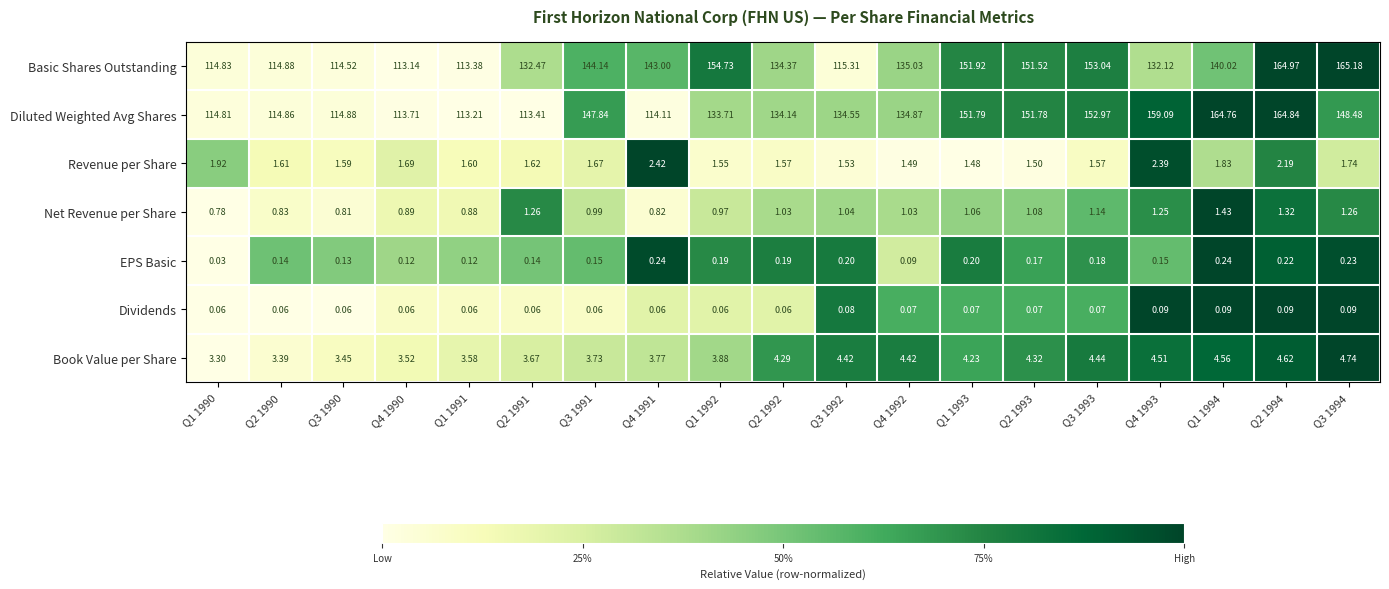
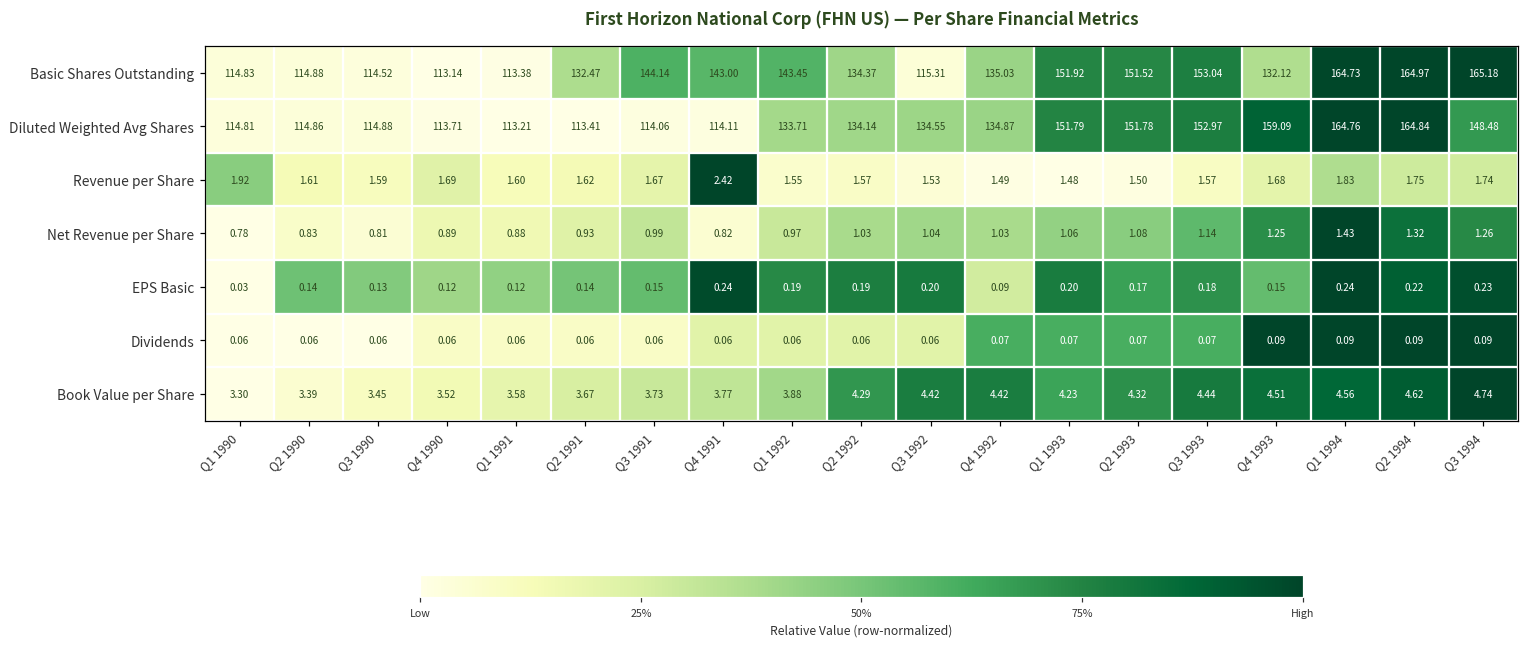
  {
    "Basic Shares Outstanding": {
      "Q1 1990": 114.83,
      "Q2 1990": 114.88,
      "Q3 1990": 114.52,
      "Q4 1990": 113.14,
      "Q1 1991": 113.38,
      "Q2 1991": 132.47,
      "Q3 1991": 144.14,
      "Q4 1991": 143.00,
-     "Q1 1992": 154.73,
+     "Q1 1992": 143.45,
      "Q2 1992": 134.37,
      "Q3 1992": 115.31,
      "Q4 1992": 135.03,
      "Q1 1993": 151.92,
      "Q2 1993": 151.52,
      "Q3 1993": 153.04,
      "Q4 1993": 132.12,
-     "Q1 1994": 140.02,
+     "Q1 1994": 164.73,
      "Q2 1994": 164.97,
      "Q3 1994": 165.18
    },
    "Diluted Weighted Avg Shares": {
      "Q1 1990": 114.81,
      "Q2 1990": 114.86,
      "Q3 1990": 114.88,
      "Q4 1990": 113.71,
      "Q1 1991": 113.21,
      "Q2 1991": 113.41,
-     "Q3 1991": 147.84,
+     "Q3 1991": 114.06,
      "Q4 1991": 114.11,
      "Q1 1992": 133.71,
      "Q2 1992": 134.14,
      "Q3 1992": 134.55,
      "Q4 1992": 134.87,
      "Q1 1993": 151.79,
      "Q2 1993": 151.78,
      "Q3 1993": 152.97,
      "Q4 1993": 159.09,
      "Q1 1994": 164.76,
      "Q2 1994": 164.84,
      "Q3 1994": 148.48
    },
    "Revenue per Share": {
      "Q1 1990": 1.92,
      "Q2 1990": 1.61,
      "Q3 1990": 1.59,
      "Q4 1990": 1.69,
      "Q1 1991": 1.60,
      "Q2 1991": 1.62,
      "Q3 1991": 1.67,
      "Q4 1991": 2.42,
      "Q1 1992": 1.55,
      "Q2 1992": 1.57,
      "Q3 1992": 1.53,
      "Q4 1992": 1.49,
      "Q1 1993": 1.48,
      "Q2 1993": 1.50,
      "Q3 1993": 1.57,
-     "Q4 1993": 2.39,
+     "Q4 1993": 1.68,
      "Q1 1994": 1.83,
-     "Q2 1994": 2.19,
+     "Q2 1994": 1.75,
      "Q3 1994": 1.74
    },
    "Net Revenue per Share": {
      "Q1 1990": 0.78,
      "Q2 1990": 0.83,
      "Q3 1990": 0.81,
      "Q4 1990": 0.89,
      "Q1 1991": 0.88,
-     "Q2 1991": 1.26,
+     "Q2 1991": 0.93,
      "Q3 1991": 0.99,
      "Q4 1991": 0.82,
      "Q1 1992": 0.97,
      "Q2 1992": 1.03,
      "Q3 1992": 1.04,
      "Q4 1992": 1.03,
      "Q1 1993": 1.06,
      "Q2 1993": 1.08,
      "Q3 1993": 1.14,
      "Q4 1993": 1.25,
      "Q1 1994": 1.43,
      "Q2 1994": 1.32,
      "Q3 1994": 1.26
    },
    "EPS Basic": {
      "Q1 1990": 0.03,
      "Q2 1990": 0.14,
      "Q3 1990": 0.13,
      "Q4 1990": 0.12,
      "Q1 1991": 0.12,
      "Q2 1991": 0.14,
      "Q3 1991": 0.15,
      "Q4 1991": 0.24,
      "Q1 1992": 0.19,
      "Q2 1992": 0.19,
      "Q3 1992": 0.20,
      "Q4 1992": 0.09,
      "Q1 1993": 0.20,
      "Q2 1993": 0.17,
      "Q3 1993": 0.18,
      "Q4 1993": 0.15,
      "Q1 1994": 0.24,
      "Q2 1994": 0.22,
      "Q3 1994": 0.23
    },
    "Dividends": {
      "Q1 1990": 0.06,
      "Q2 1990": 0.06,
      "Q3 1990": 0.06,
      "Q4 1990": 0.06,
      "Q1 1991": 0.06,
      "Q2 1991": 0.06,
      "Q3 1991": 0.06,
      "Q4 1991": 0.06,
      "Q1 1992": 0.06,
      "Q2 1992": 0.06,
-     "Q3 1992": 0.08,
+     "Q3 1992": 0.06,
      "Q4 1992": 0.07,
      "Q1 1993": 0.07,
      "Q2 1993": 0.07,
      "Q3 1993": 0.07,
      "Q4 1993": 0.09,
      "Q1 1994": 0.09,
      "Q2 1994": 0.09,
      "Q3 1994": 0.09
    },
    "Book Value per Share": {
      "Q1 1990": 3.30,
      "Q2 1990": 3.39,
      "Q3 1990": 3.45,
      "Q4 1990": 3.52,
      "Q1 1991": 3.58,
      "Q2 1991": 3.67,
      "Q3 1991": 3.73,
      "Q4 1991": 3.77,
      "Q1 1992": 3.88,
      "Q2 1992": 4.29,
      "Q3 1992": 4.42,
      "Q4 1992": 4.42,
      "Q1 1993": 4.23,
      "Q2 1993": 4.32,
      "Q3 1993": 4.44,
      "Q4 1993": 4.51,
      "Q1 1994": 4.56,
      "Q2 1994": 4.62,
      "Q3 1994": 4.74
    }
  }
